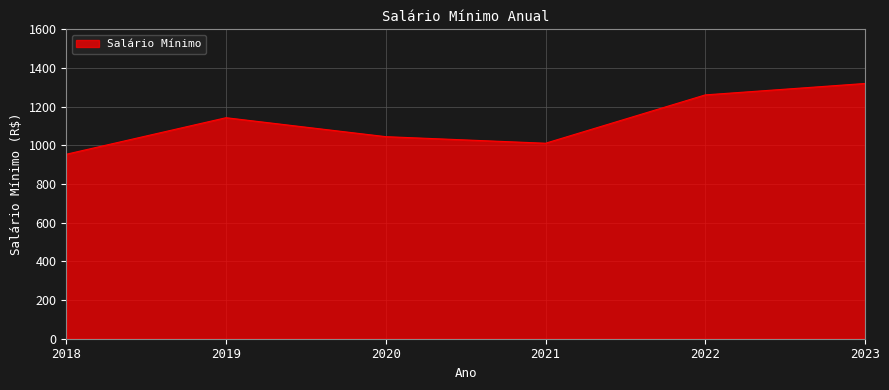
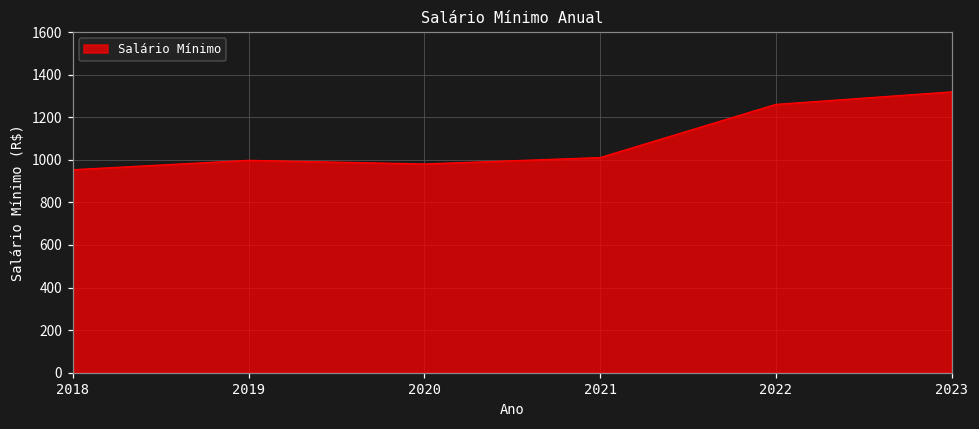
  {
    "2018": 950,
-   "2019": 1140,
-   "2020": 1050,
+   "2019": 1000,
+   "2020": 980,
    "2021": 1010,
    "2022": 1260,
    "2023": 1320
  }
